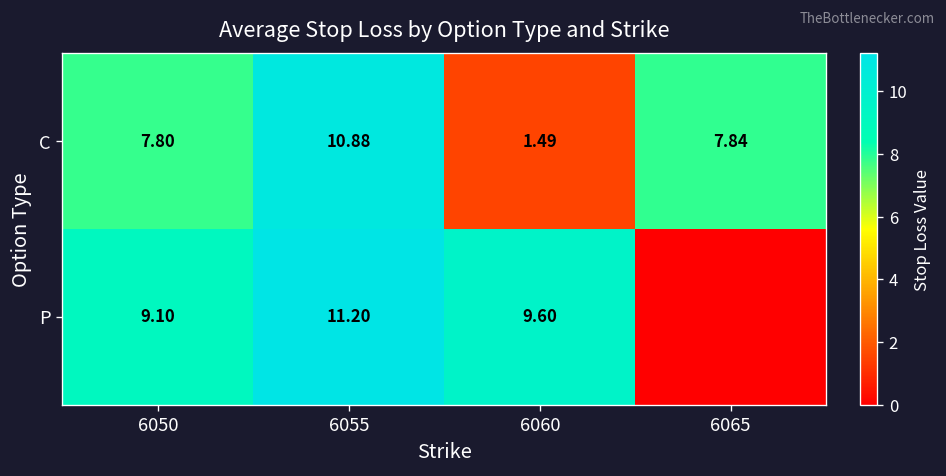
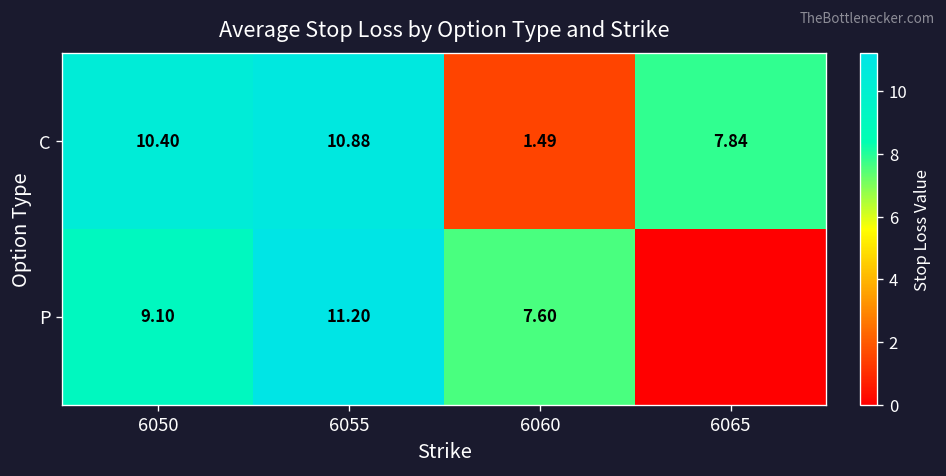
  {
    "C": {
-     "6050": 7.80,
+     "6050": 10.40,
      "6055": 10.88,
      "6060": 1.49,
      "6065": 7.84
    },
    "P": {
      "6050": 9.10,
      "6055": 11.20,
-     "6060": 9.60
+     "6060": 7.60
    }
  }
